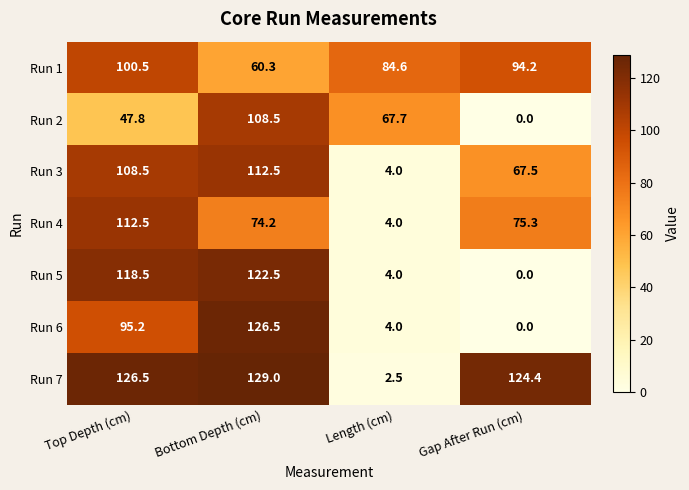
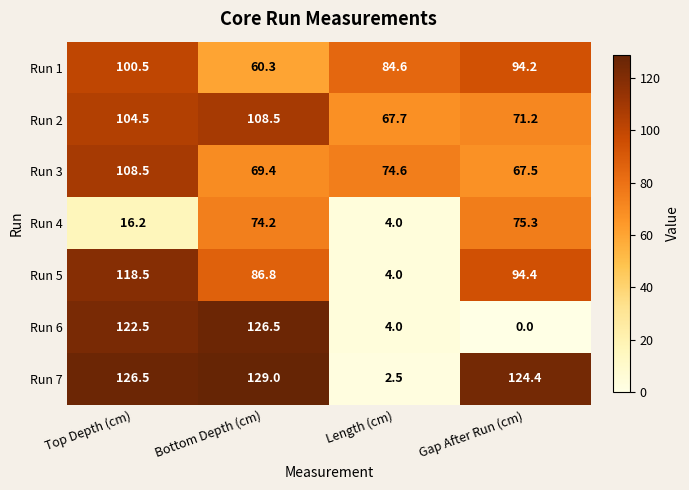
  {
    "Run 1": {
      "Top Depth (cm)": 100.5,
      "Bottom Depth (cm)": 60.3,
      "Length (cm)": 84.6,
      "Gap After Run (cm)": 94.2
    },
    "Run 2": {
-     "Top Depth (cm)": 47.8,
+     "Top Depth (cm)": 104.5,
      "Bottom Depth (cm)": 108.5,
      "Length (cm)": 67.7,
-     "Gap After Run (cm)": 0.0
+     "Gap After Run (cm)": 71.2
    },
    "Run 3": {
      "Top Depth (cm)": 108.5,
-     "Bottom Depth (cm)": 112.5,
-     "Length (cm)": 4.0,
+     "Bottom Depth (cm)": 69.4,
+     "Length (cm)": 74.6,
      "Gap After Run (cm)": 67.5
    },
    "Run 4": {
-     "Top Depth (cm)": 112.5,
+     "Top Depth (cm)": 16.2,
      "Bottom Depth (cm)": 74.2,
      "Length (cm)": 4.0,
      "Gap After Run (cm)": 75.3
    },
    "Run 5": {
      "Top Depth (cm)": 118.5,
-     "Bottom Depth (cm)": 122.5,
+     "Bottom Depth (cm)": 86.8,
      "Length (cm)": 4.0,
-     "Gap After Run (cm)": 0.0
+     "Gap After Run (cm)": 94.4
    },
    "Run 6": {
-     "Top Depth (cm)": 95.2,
+     "Top Depth (cm)": 122.5,
      "Bottom Depth (cm)": 126.5,
      "Length (cm)": 4.0,
      "Gap After Run (cm)": 0.0
    },
    "Run 7": {
      "Top Depth (cm)": 126.5,
      "Bottom Depth (cm)": 129.0,
      "Length (cm)": 2.5,
      "Gap After Run (cm)": 124.4
    }
  }
